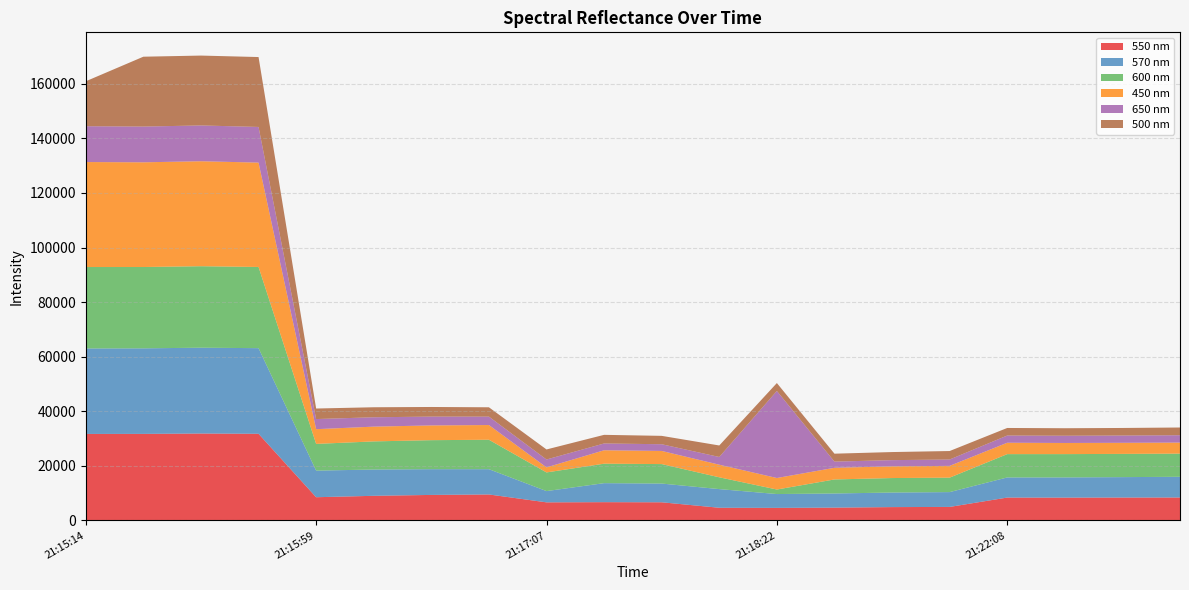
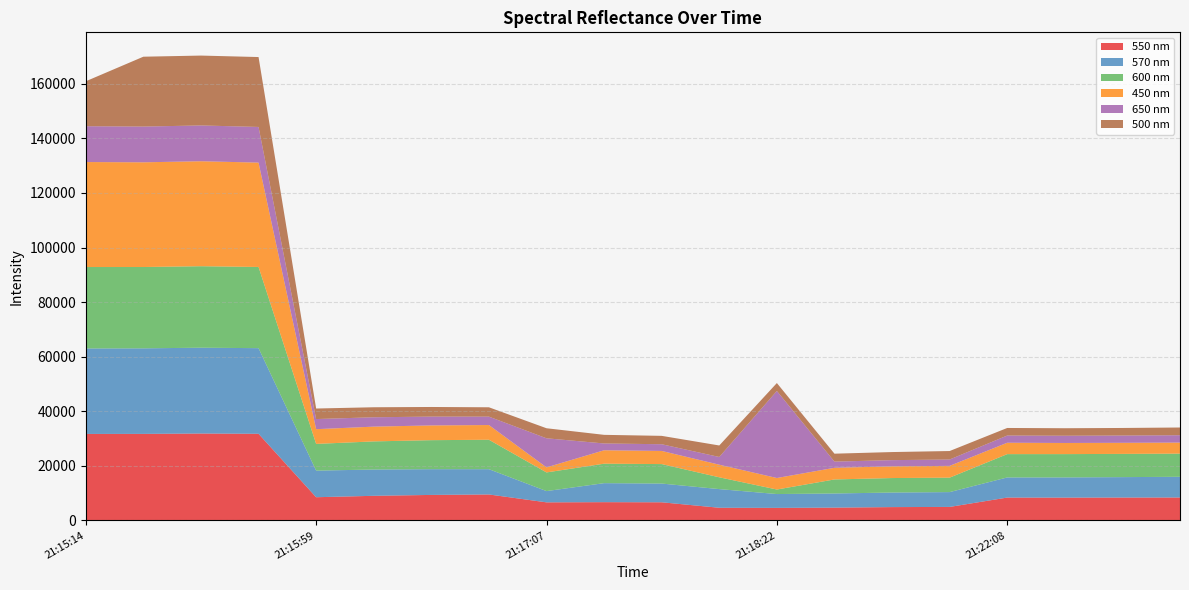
  {
    "550 nm": {
      "21:15:14": 32000,
      "21:15:59": 8000,
      "21:17:07": 7000,
      "21:18:22": 5000,
      "21:22:08": 8000
    },
    "570 nm": {
      "21:15:14": 31000,
      "21:15:59": 10000,
      "21:17:07": 4000,
      "21:18:22": 5000,
      "21:22:08": 7000
    },
    "600 nm": {
      "21:15:14": 30000,
      "21:15:59": 10000,
      "21:17:07": 7000,
      "21:18:22": 2000,
      "21:22:08": 9000
    },
    "450 nm": {
      "21:15:14": 38000,
      "21:15:59": 5000,
      "21:17:07": 2000,
      "21:18:22": 4000,
      "21:22:08": 4000
    },
    "650 nm": {
      "21:15:14": 13000,
      "21:15:59": 4000,
-     "21:17:07": 3000,
+     "21:17:07": 11000,
      "21:18:22": 32000,
      "21:22:08": 3000
    },
    "500 nm": {
      "21:15:14": 16000,
      "21:15:59": 4000,
      "21:17:07": 4000,
      "21:18:22": 3000,
      "21:22:08": 3000
    }
  }
